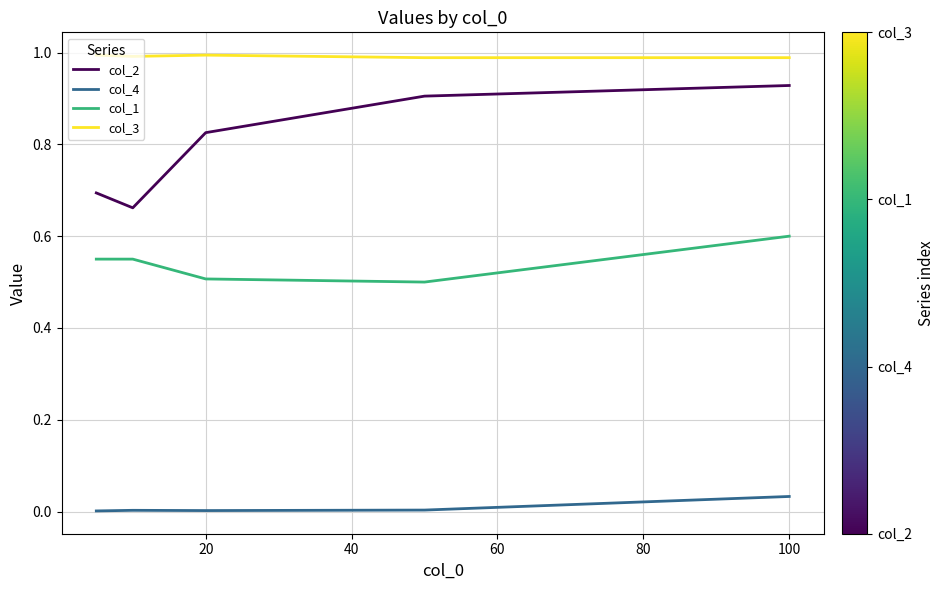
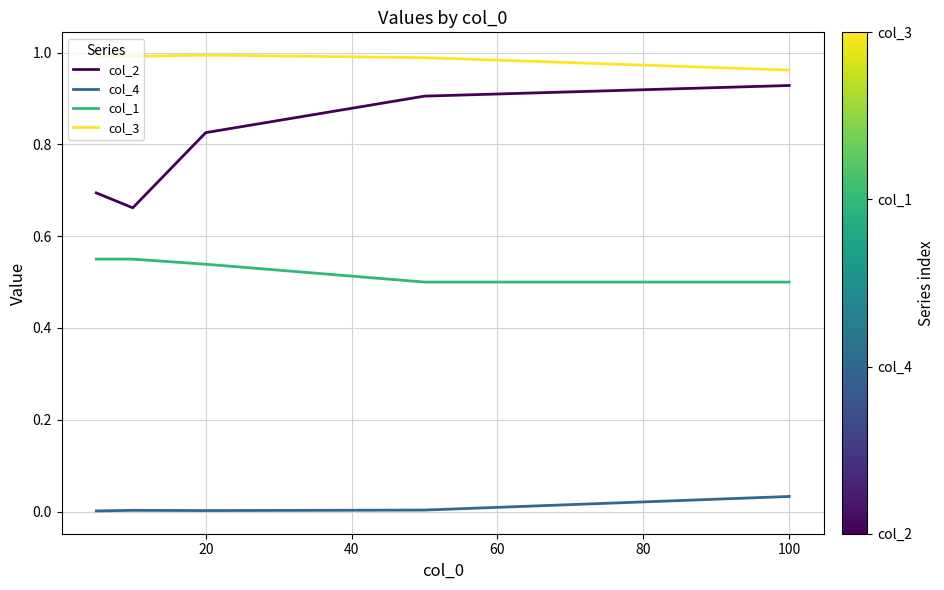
  {
    "col_2": {
      "20": 0.83,
      "100": 0.93
    },
    "col_4": {
      "20": 0.00,
      "100": 0.03
    },
    "col_1": {
-     "20": 0.51,
-     "100": 0.6
+     "20": 0.54,
+     "100": 0.5
    },
    "col_3": {
      "20": 0.99,
-     "100": 0.99
+     "100": 0.96
    }
  }
